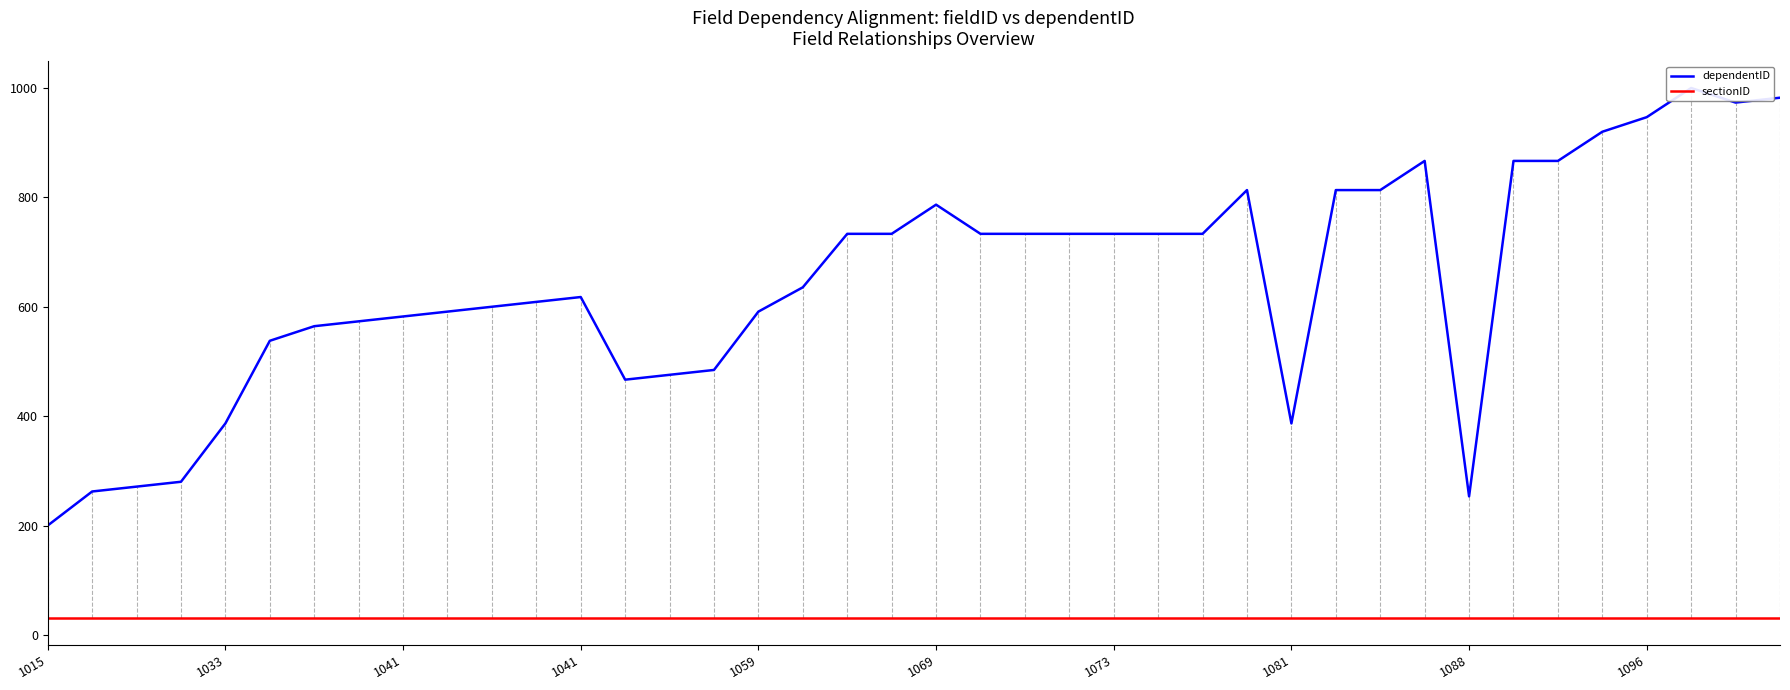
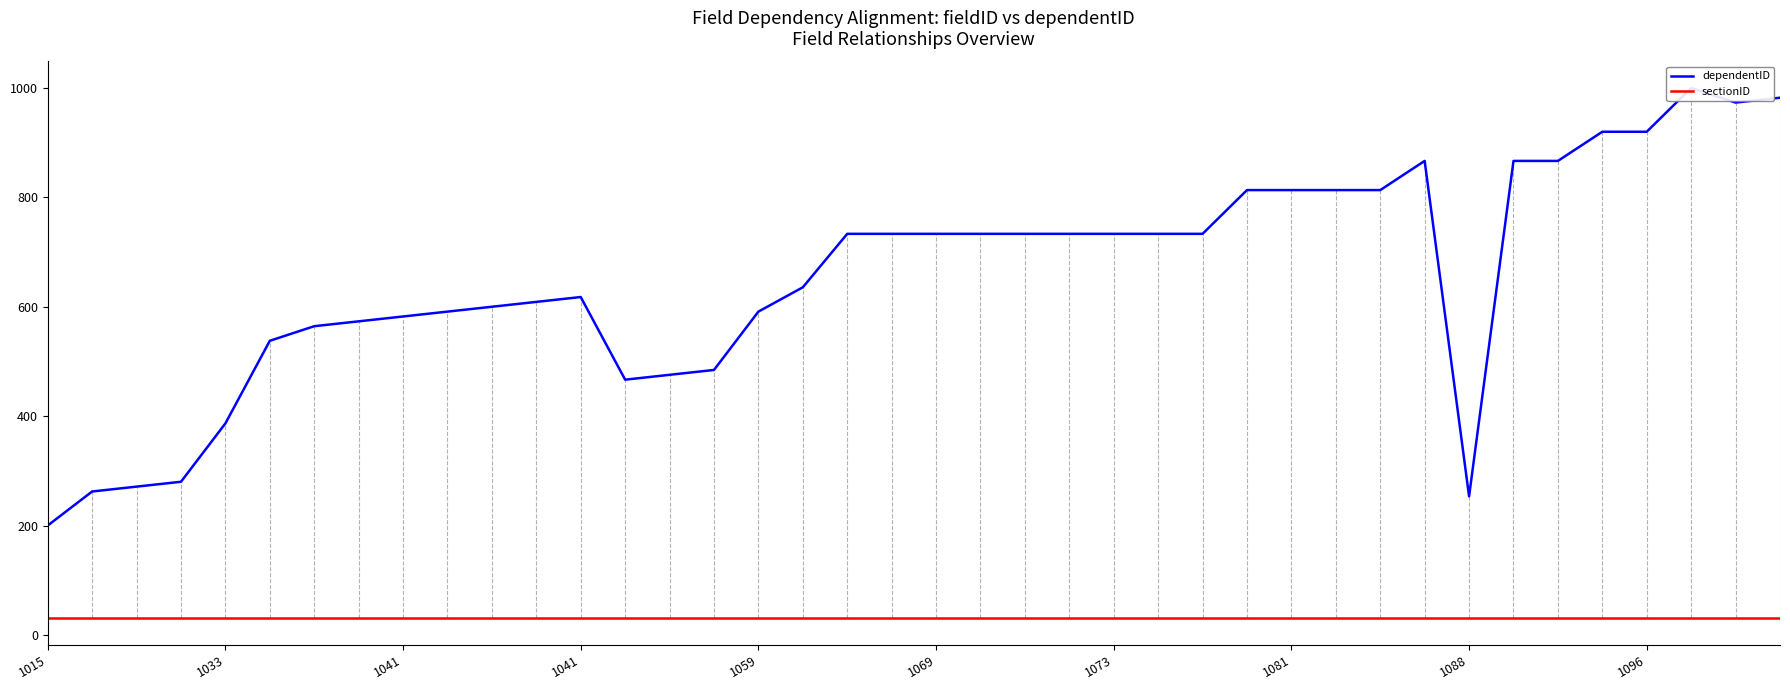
  {
    "dependentID": {
-     "1069": 790,
-     "1081": 390,
-     "1096": 950
+     "1069": 730,
+     "1081": 810,
+     "1096": 920
    }
  }
